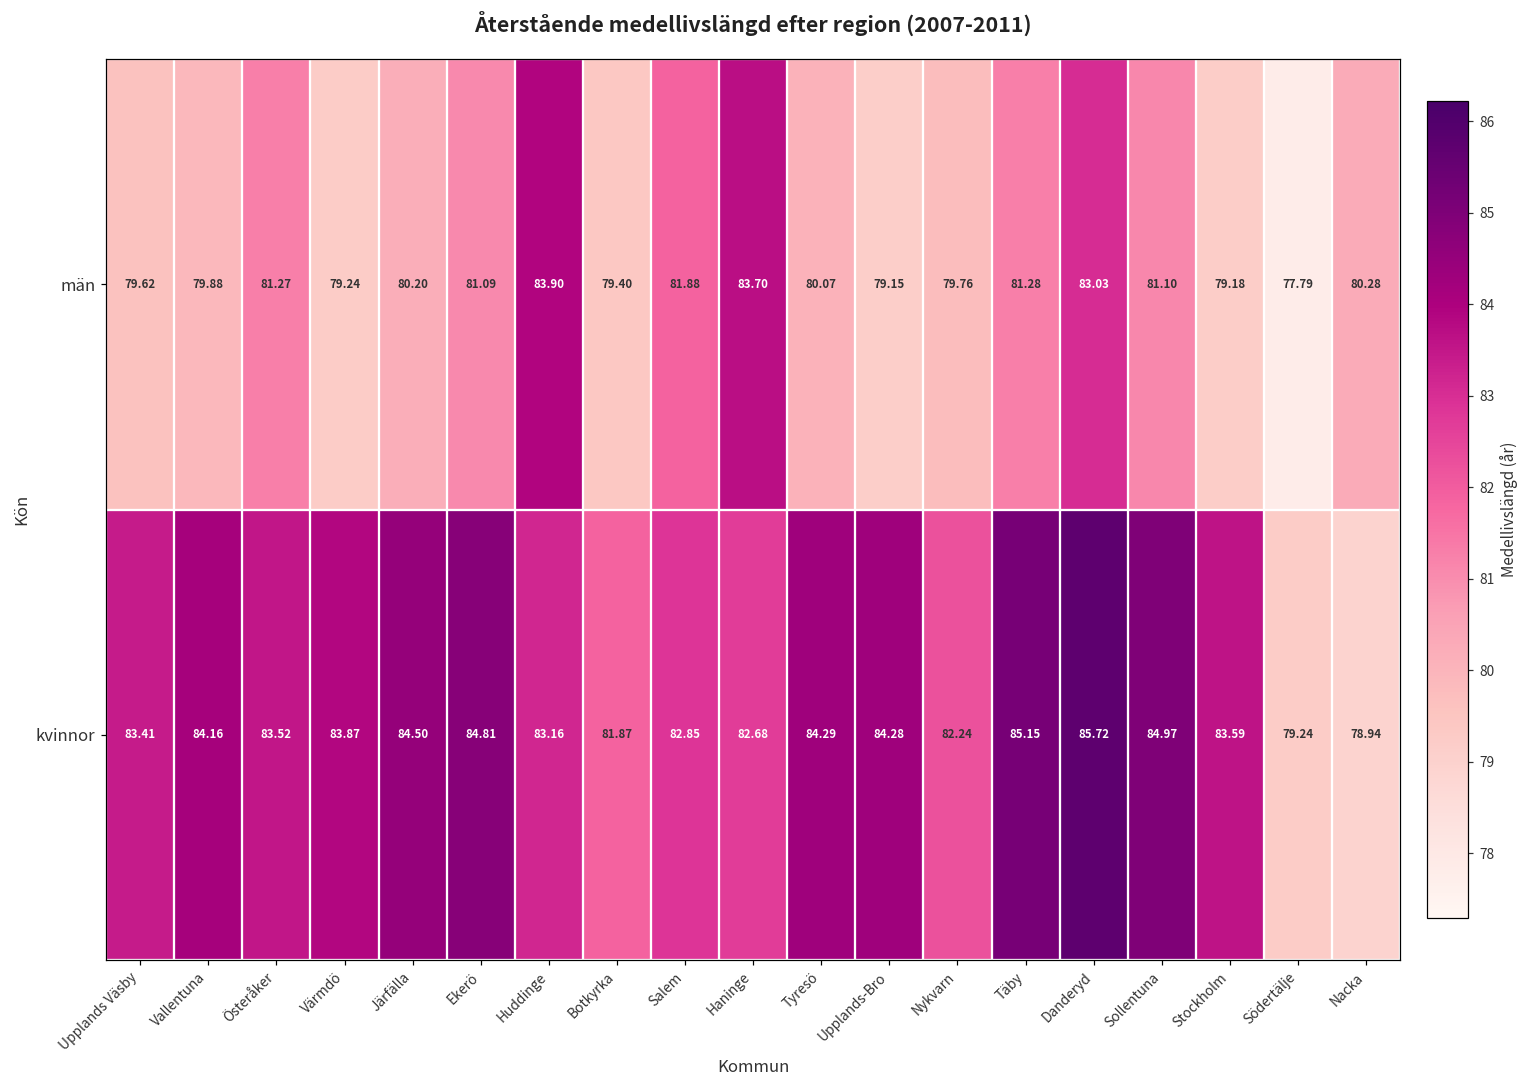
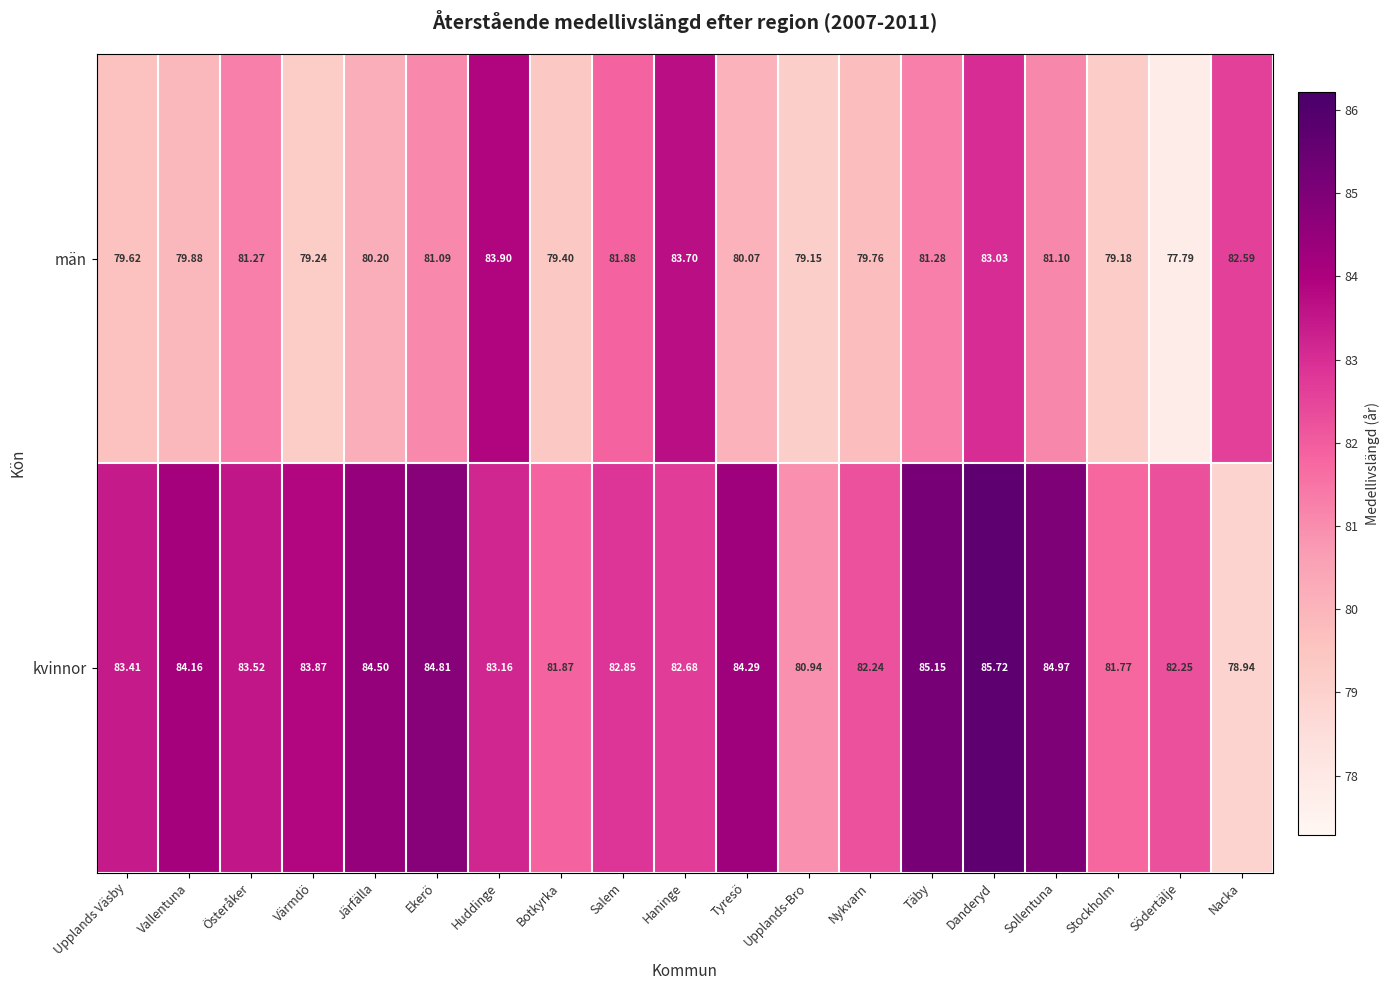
  {
    "män": {
      "Upplands Väsby": 79.62,
      "Vallentuna": 79.88,
      "Österåker": 81.27,
      "Värmdö": 79.24,
      "Järfälla": 80.20,
      "Ekerö": 81.09,
      "Huddinge": 83.90,
      "Botkyrka": 79.40,
      "Salem": 81.88,
      "Haninge": 83.70,
      "Tyresö": 80.07,
      "Upplands-Bro": 79.15,
      "Nykvarn": 79.76,
      "Täby": 81.28,
      "Danderyd": 83.03,
      "Sollentuna": 81.10,
      "Stockholm": 79.18,
      "Södertälje": 77.79,
-     "Nacka": 80.28
+     "Nacka": 82.59
    },
    "kvinnor": {
      "Upplands Väsby": 83.41,
      "Vallentuna": 84.16,
      "Österåker": 83.52,
      "Värmdö": 83.87,
      "Järfälla": 84.50,
      "Ekerö": 84.81,
      "Huddinge": 83.16,
      "Botkyrka": 81.87,
      "Salem": 82.85,
      "Haninge": 82.68,
      "Tyresö": 84.29,
-     "Upplands-Bro": 84.28,
+     "Upplands-Bro": 80.94,
      "Nykvarn": 82.24,
      "Täby": 85.15,
      "Danderyd": 85.72,
      "Sollentuna": 84.97,
-     "Stockholm": 83.59,
-     "Södertälje": 79.24,
+     "Stockholm": 81.77,
+     "Södertälje": 82.25,
      "Nacka": 78.94
    }
  }
